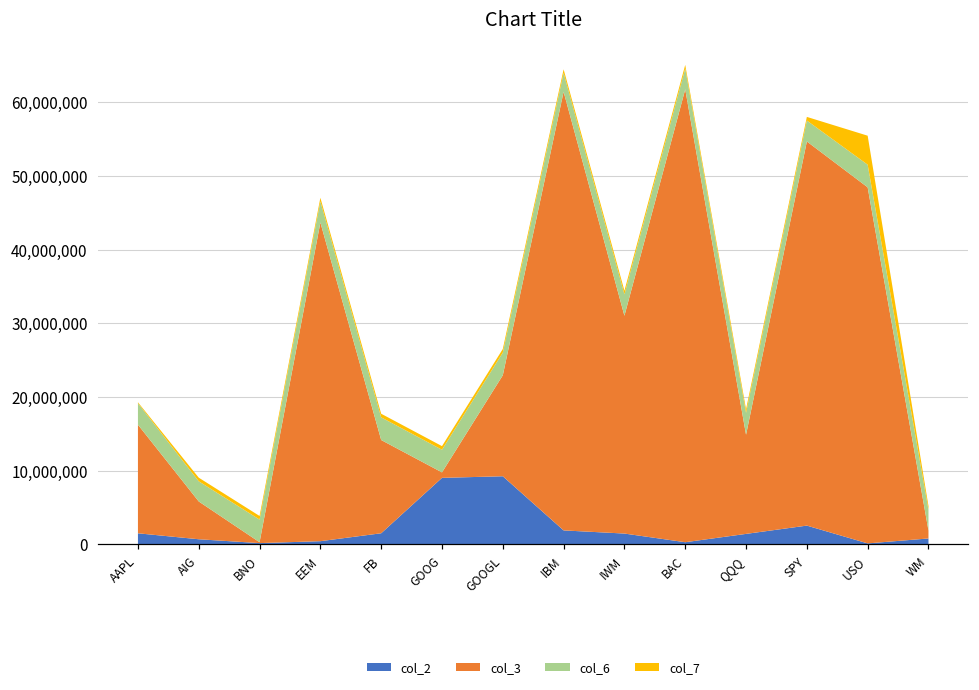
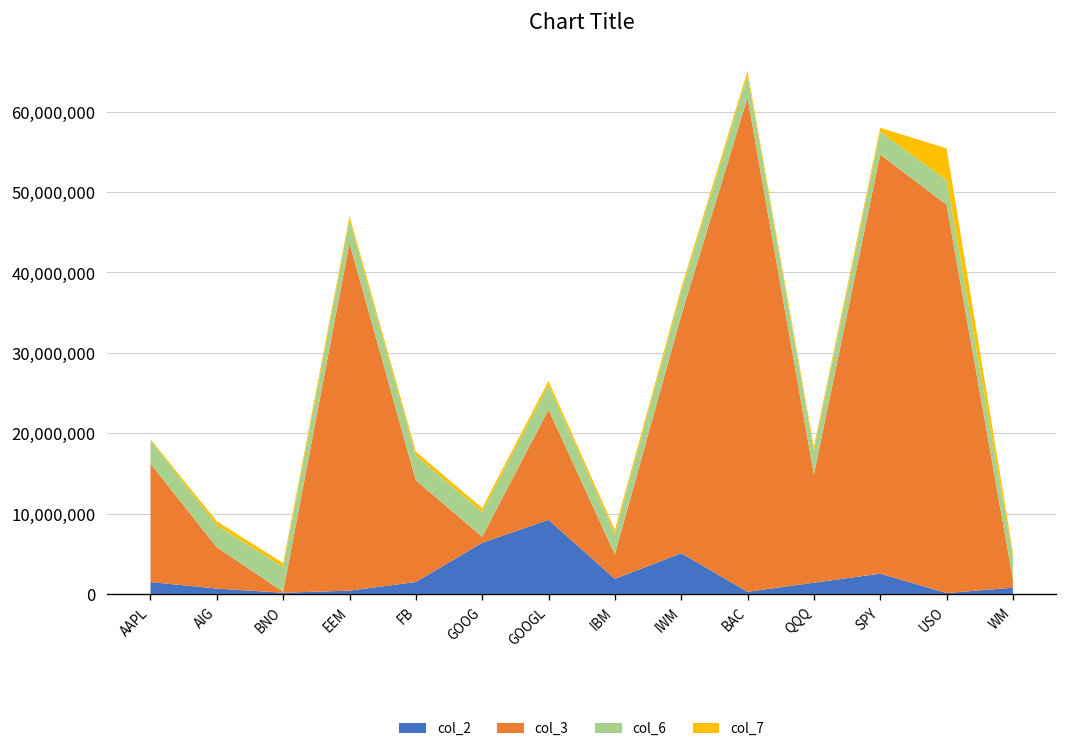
  {
    "col_2": {
-     "GOOG": "9,000,000",
-     "IWM": "1,000,000"
+     "GOOG": "6,000,000",
+     "IWM": "5,000,000"
    },
    "col_3": {
-     "IBM": "60,000,000"
+     "IBM": "3,000,000"
    },
    "col_7": {
      "AIG": "0",
      "BNO": "0",
      "EEM": "0",
      "FB": "0",
      "GOOG": "0",
      "GOOGL": "0",
      "IBM": "0",
      "IWM": "0",
      "BAC": "0",
      "QQQ": "0",
      "SPY": "0",
      "USO": "4,000,000",
      "WM": "0"
    }
  }
